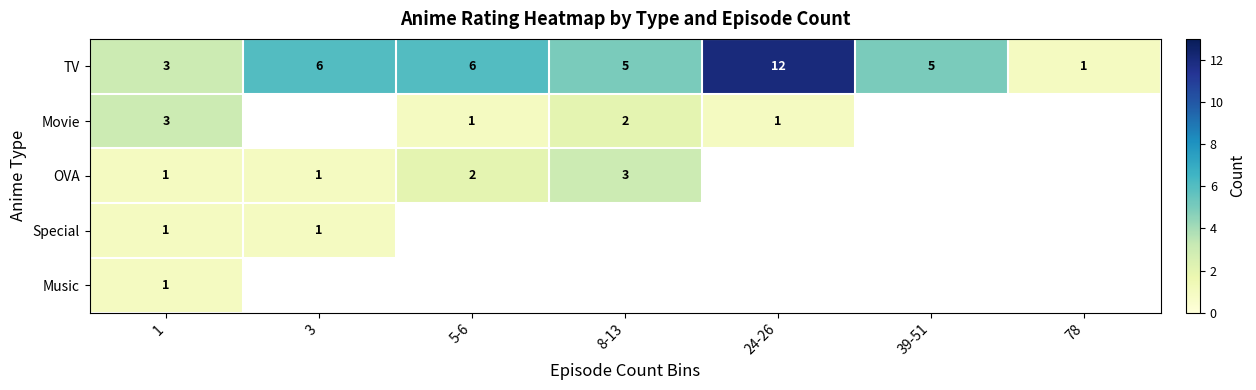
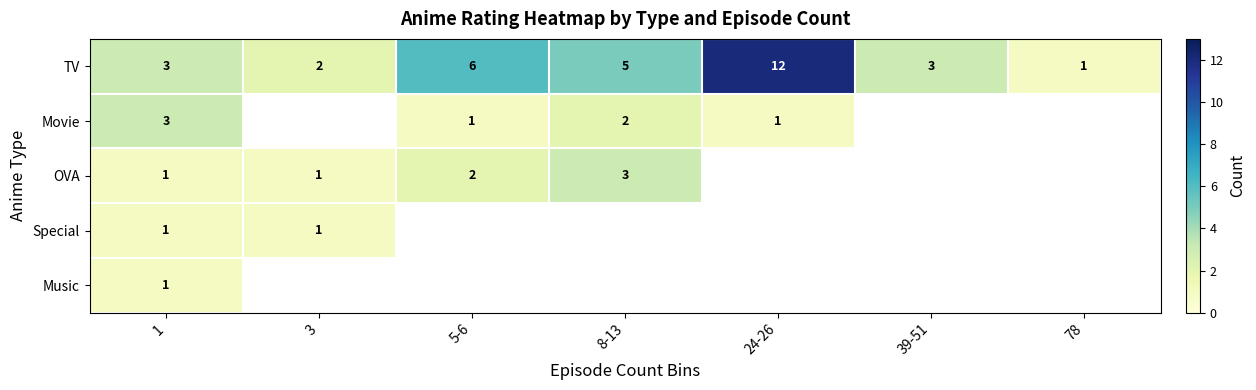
  {
    "TV": {
      "1": 3,
-     "3": 6,
+     "3": 2,
      "5-6": 6,
      "8-13": 5,
      "24-26": 12,
-     "39-51": 5,
+     "39-51": 3,
      "78": 1
    },
    "Movie": {
      "1": 3,
      "5-6": 1,
      "8-13": 2,
      "24-26": 1
    },
    "OVA": {
      "1": 1,
      "3": 1,
      "5-6": 2,
      "8-13": 3
    },
    "Special": {
      "1": 1,
      "3": 1
    },
    "Music": {
      "1": 1
    }
  }
